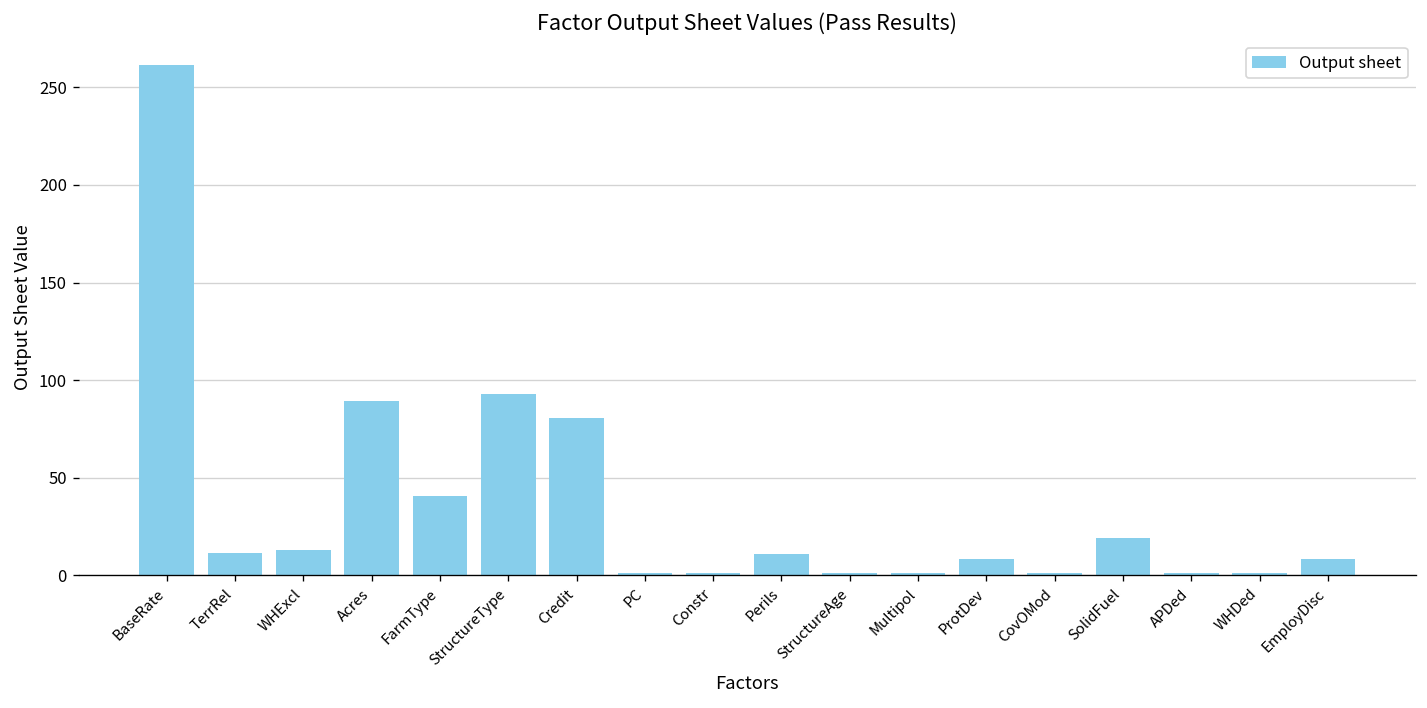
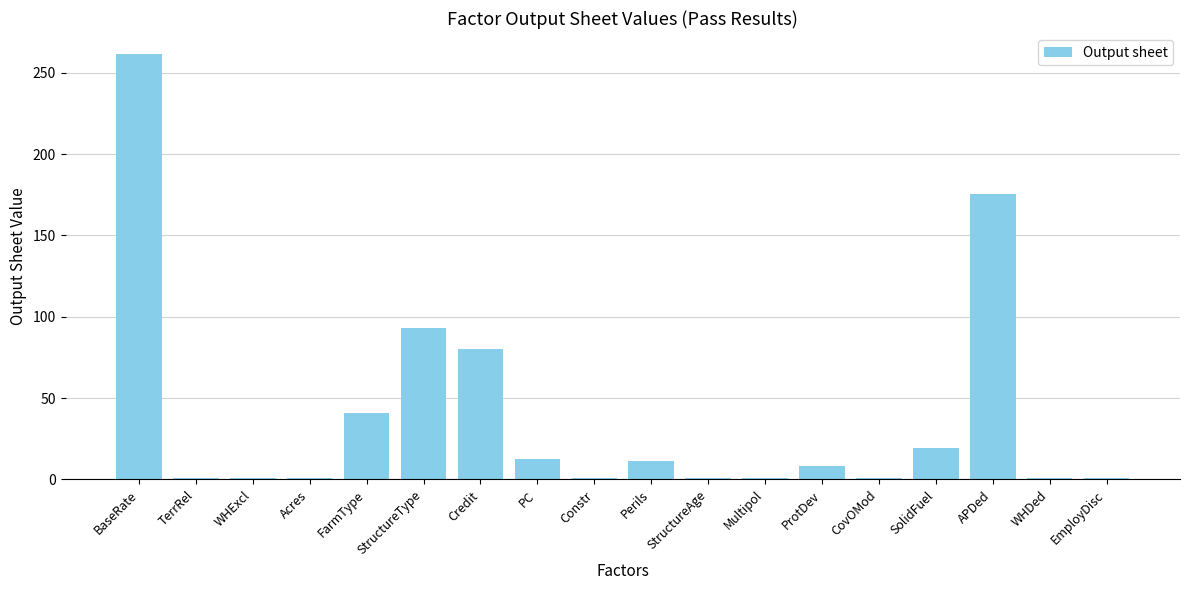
  {
    "BaseRate": 261,
-   "TerrRel": 12,
-   "WHExcl": 13,
-   "Acres": 90,
+   "TerrRel": 1,
+   "WHExcl": 1,
+   "Acres": 1,
    "FarmType": 41,
    "StructureType": 93,
    "Credit": 81,
-   "PC": 1,
+   "PC": 13,
    "Perils": 11,
    "ProtDev": 8,
    "SolidFuel": 19,
-   "APDed": 1,
-   "EmployDisc": 9
+   "APDed": 176,
+   "EmployDisc": 1
  }
